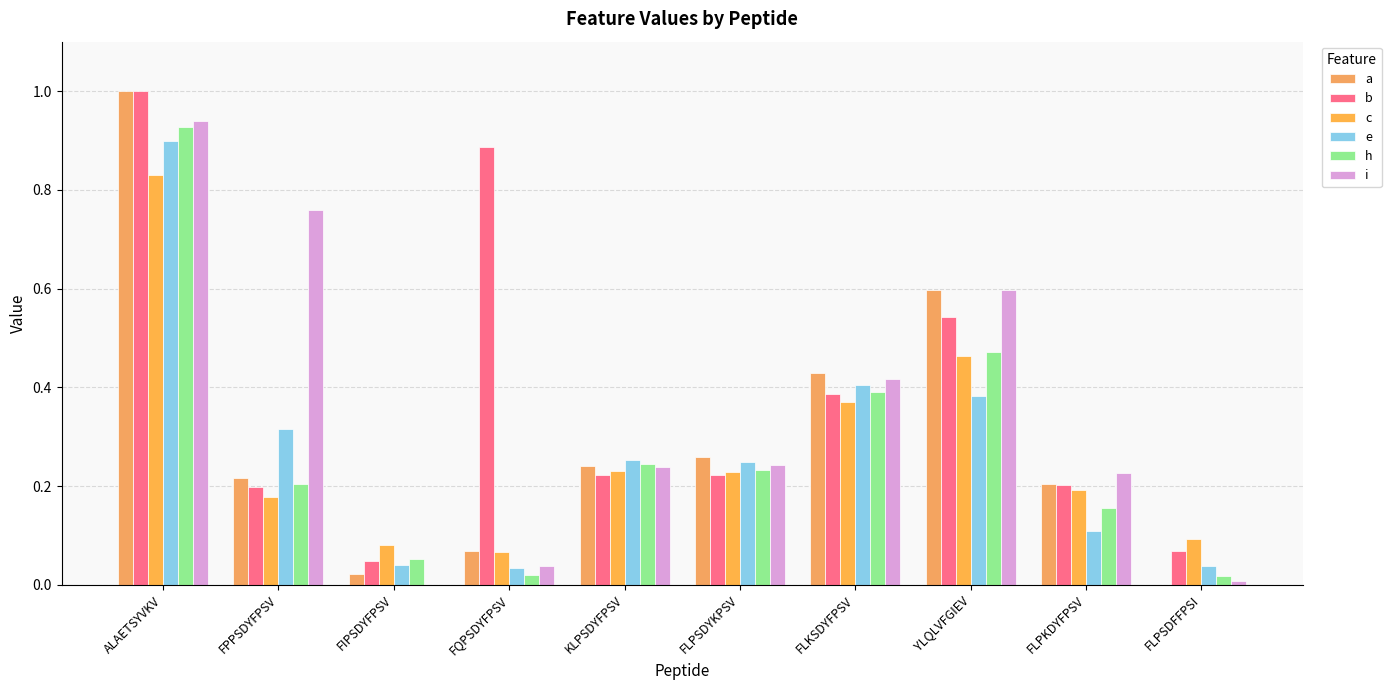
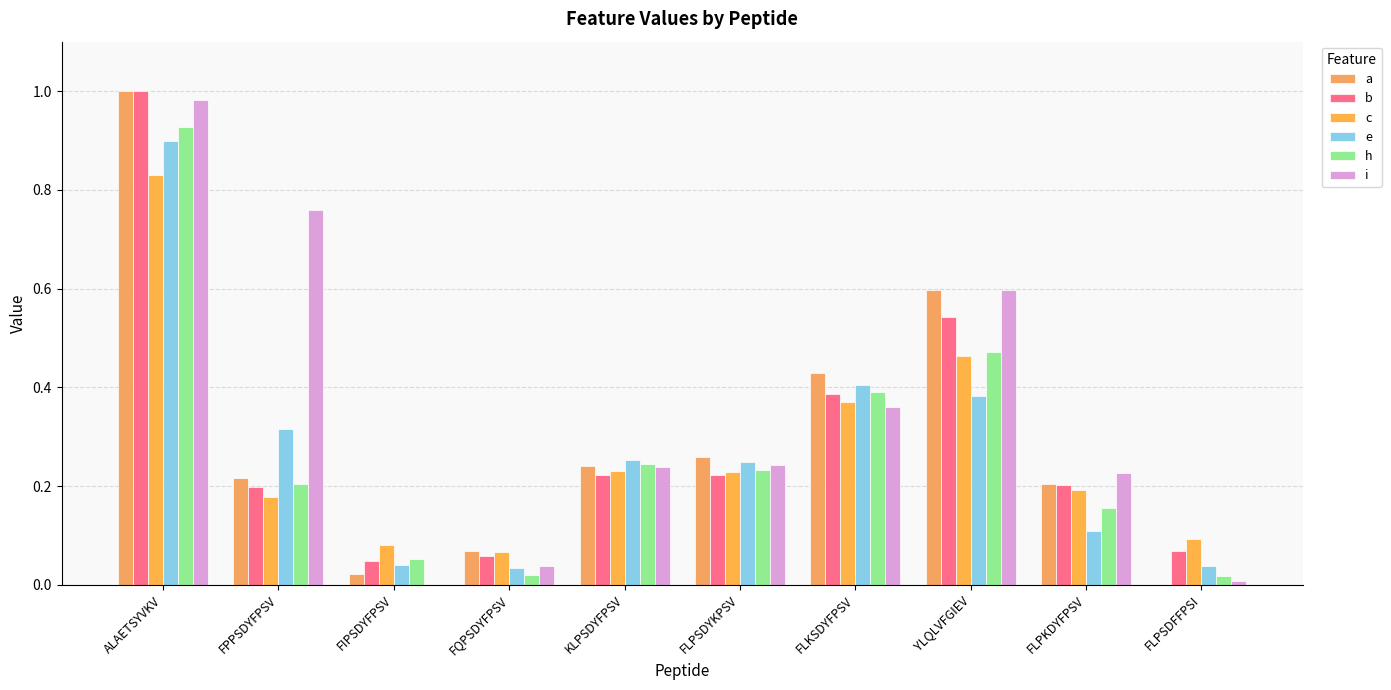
  {
    "b": {
      "ALAETSYVKV": 1.00,
      "FPPSDYFPSV": 0.20,
      "FIPSDYFPSV": 0.05,
-     "FQPSDYFPSV": 0.89,
+     "FQPSDYFPSV": 0.06,
      "KLPSDYFPSV": 0.22,
      "FLPSDYKPSV": 0.22,
      "FLKSDYFPSV": 0.39,
      "YLQLVFGIEV": 0.54,
      "FLPKDYFPSV": 0.20,
      "FLPSDFFPSI": 0.07
    },
    "e": {
      "ALAETSYVKV": 0.90,
      "FPPSDYFPSV": 0.32,
      "FIPSDYFPSV": 0.04,
      "FQPSDYFPSV": 0.03,
      "KLPSDYFPSV": 0.25,
      "FLPSDYKPSV": 0.25,
      "FLKSDYFPSV": 0.40,
      "YLQLVFGIEV": 0.38,
      "FLPKDYFPSV": 0.11,
      "FLPSDFFPSI": 0.04
    },
    "h": {
      "ALAETSYVKV": 0.93,
      "FPPSDYFPSV": 0.20,
      "FIPSDYFPSV": 0.05,
      "FQPSDYFPSV": 0.02,
      "KLPSDYFPSV": 0.24,
      "FLPSDYKPSV": 0.23,
      "FLKSDYFPSV": 0.39,
      "YLQLVFGIEV": 0.47,
      "FLPKDYFPSV": 0.16,
      "FLPSDFFPSI": 0.02
    },
    "i": {
-     "ALAETSYVKV": 0.94,
+     "ALAETSYVKV": 0.98,
      "FPPSDYFPSV": 0.76,
      "FIPSDYFPSV": 0.00,
      "FQPSDYFPSV": 0.04,
      "KLPSDYFPSV": 0.24,
      "FLPSDYKPSV": 0.24,
-     "FLKSDYFPSV": 0.42,
+     "FLKSDYFPSV": 0.36,
      "YLQLVFGIEV": 0.60,
      "FLPKDYFPSV": 0.23,
      "FLPSDFFPSI": 0.01
    }
  }
